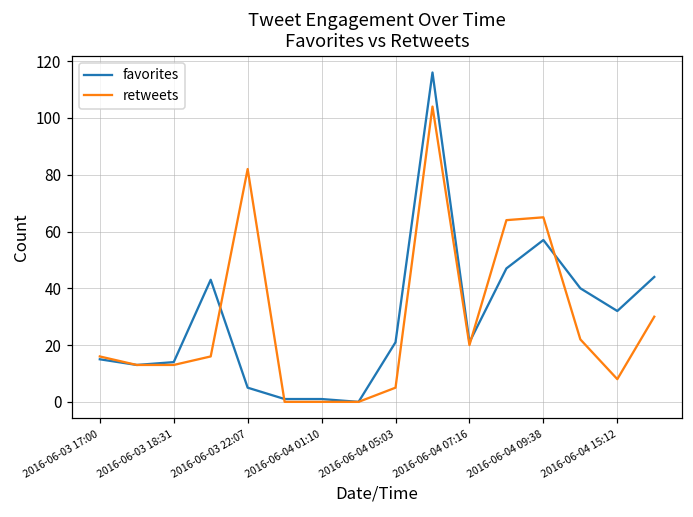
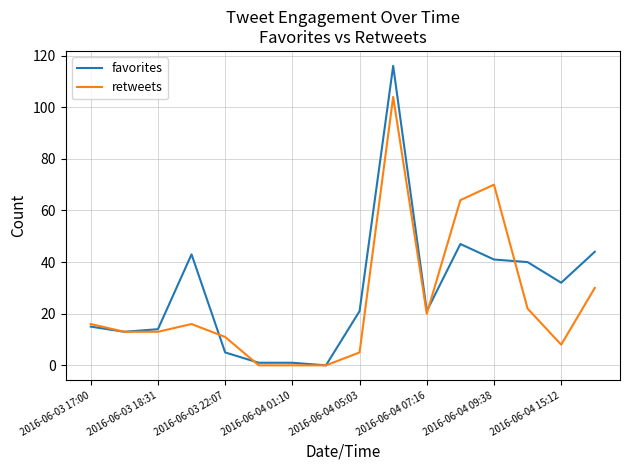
  {
    "favorites": {
      "2016-06-03 17:00": 15,
      "2016-06-03 18:31": 14,
      "2016-06-03 22:07": 5,
      "2016-06-04 05:03": 21,
      "2016-06-04 07:16": 21,
-     "2016-06-04 09:38": 57,
+     "2016-06-04 09:38": 41,
      "2016-06-04 15:12": 32
    },
    "retweets": {
      "2016-06-03 17:00": 16,
      "2016-06-03 18:31": 13,
-     "2016-06-03 22:07": 82,
+     "2016-06-03 22:07": 11,
      "2016-06-04 05:03": 5,
      "2016-06-04 07:16": 20,
-     "2016-06-04 09:38": 65,
+     "2016-06-04 09:38": 70,
      "2016-06-04 15:12": 8
    }
  }
